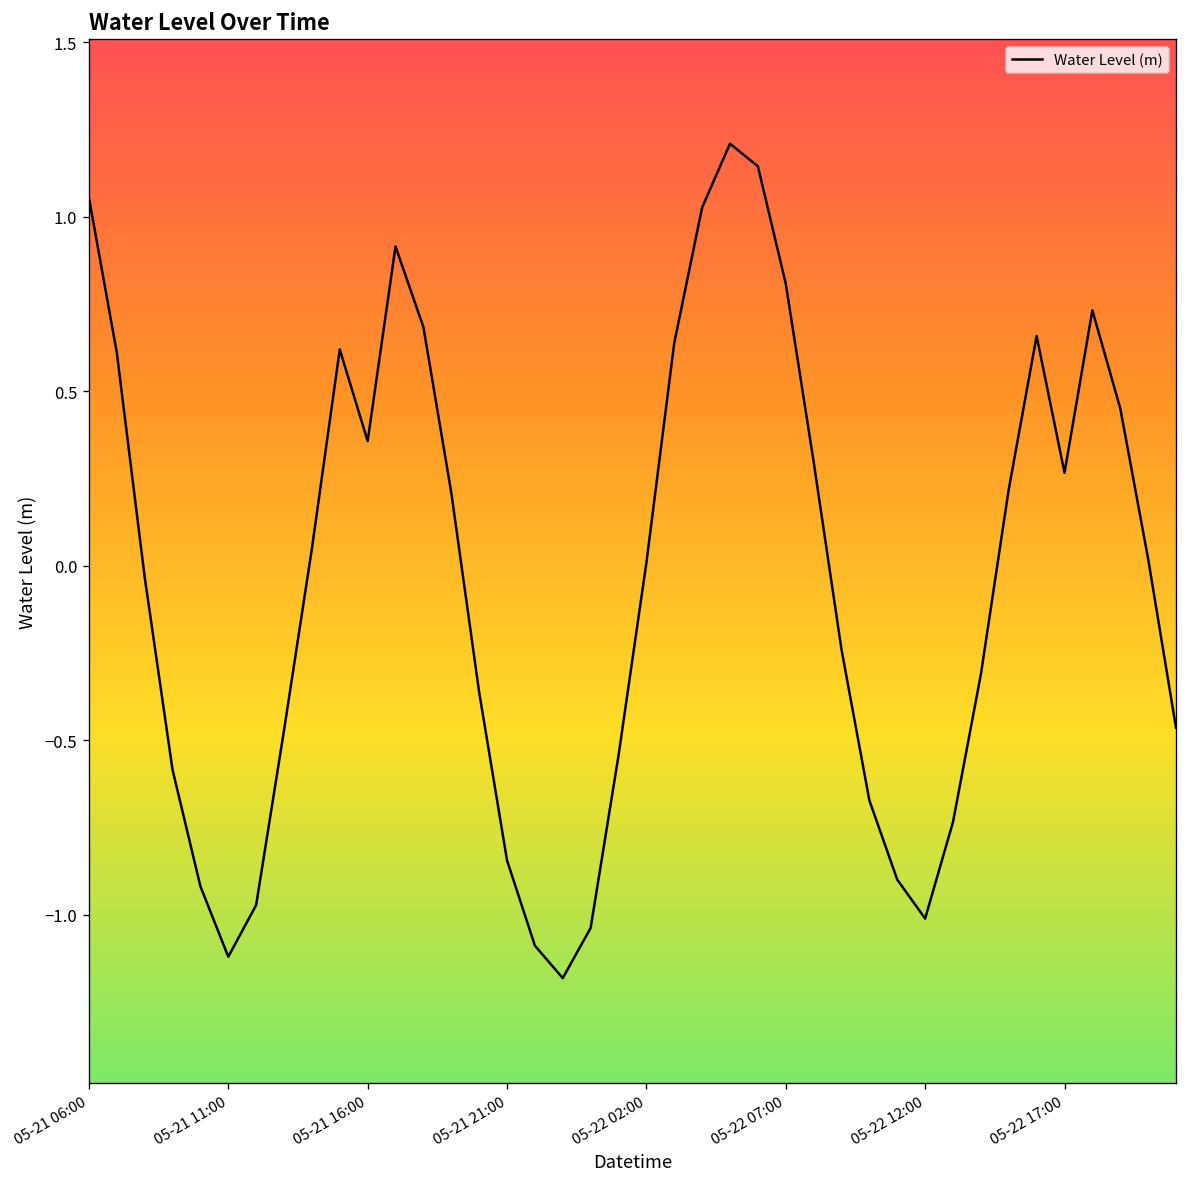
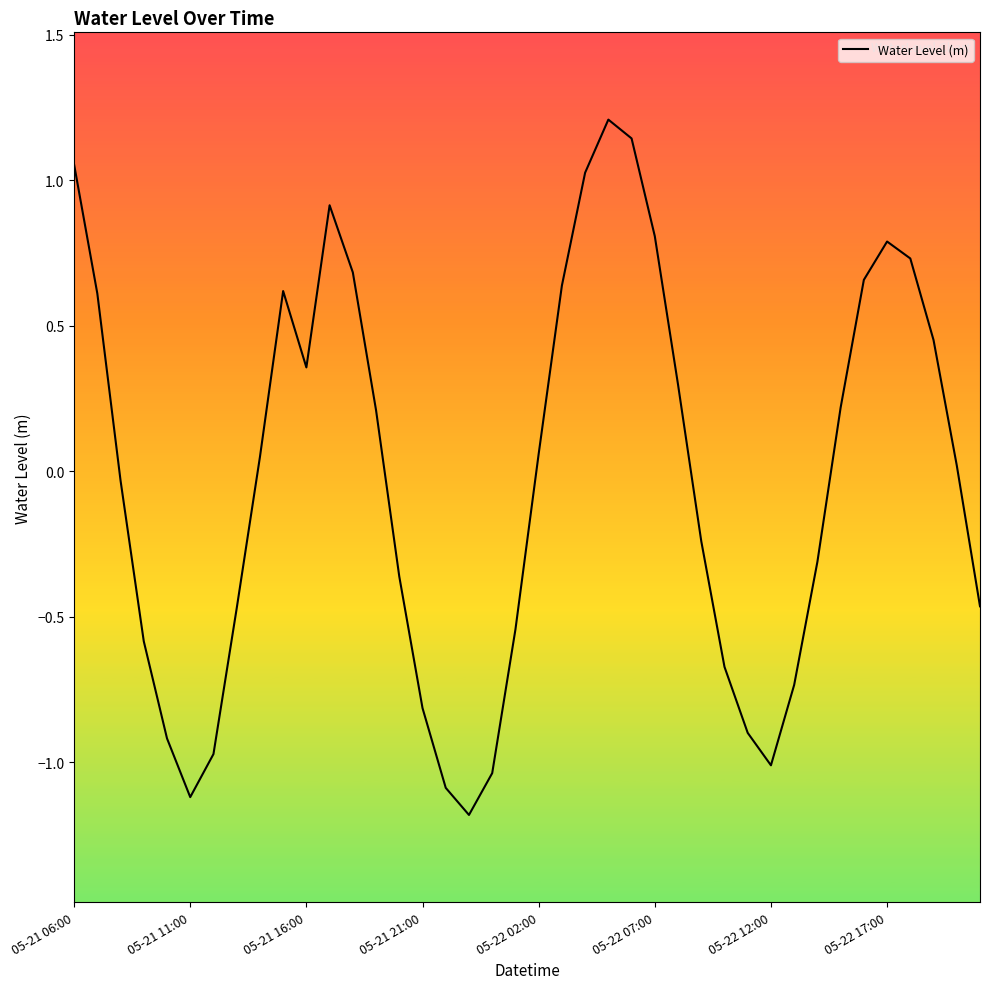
  {
    "05-21 06:00": 1.05,
    "05-21 11:00": -1.12,
    "05-21 16:00": 0.36,
-   "05-21 21:00": -0.84,
-   "05-22 02:00": 0.01,
+   "05-21 21:00": -0.81,
+   "05-22 02:00": 0.06,
    "05-22 07:00": 0.81,
    "05-22 12:00": -1.01,
-   "05-22 17:00": 0.27
+   "05-22 17:00": 0.79
  }
